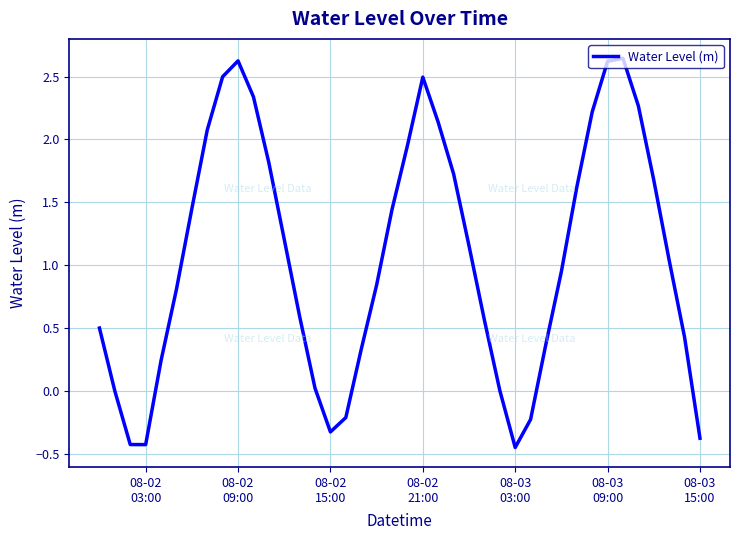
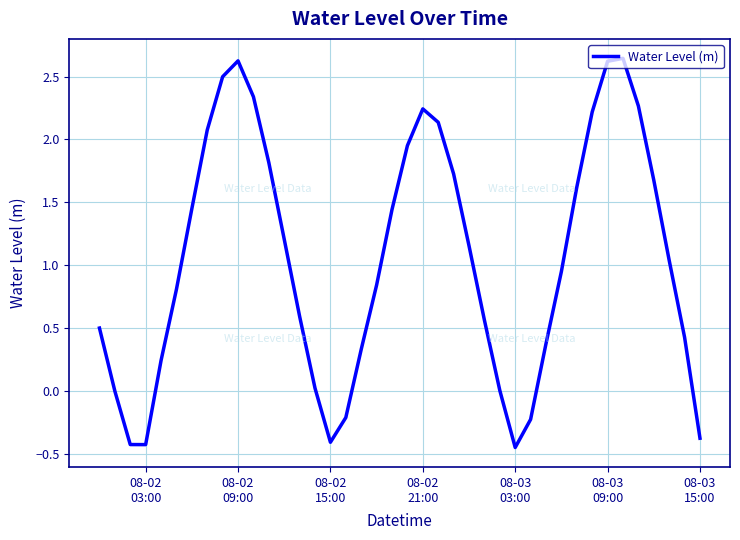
  {
    "08-02 03:00": -0.43,
    "08-02 09:00": 2.63,
-   "08-02 15:00": -0.33,
-   "08-02 21:00": 2.50,
+   "08-02 15:00": -0.41,
+   "08-02 21:00": 2.24,
    "08-03 03:00": -0.45,
    "08-03 15:00": -0.38
  }
